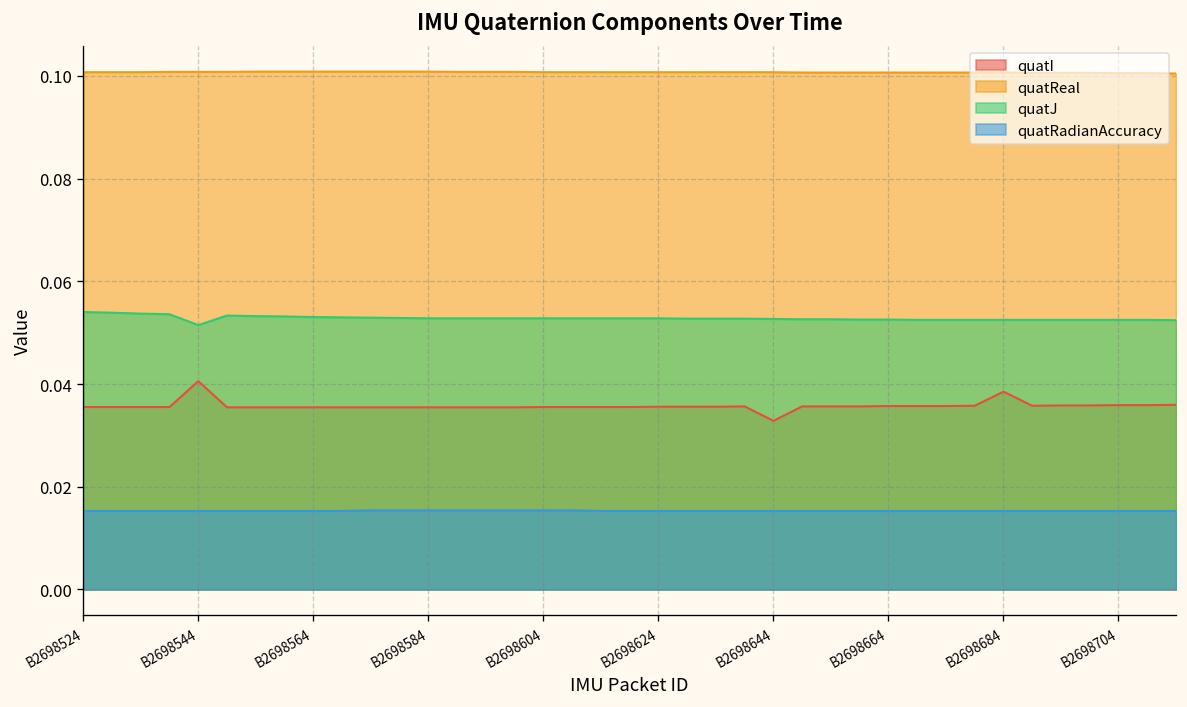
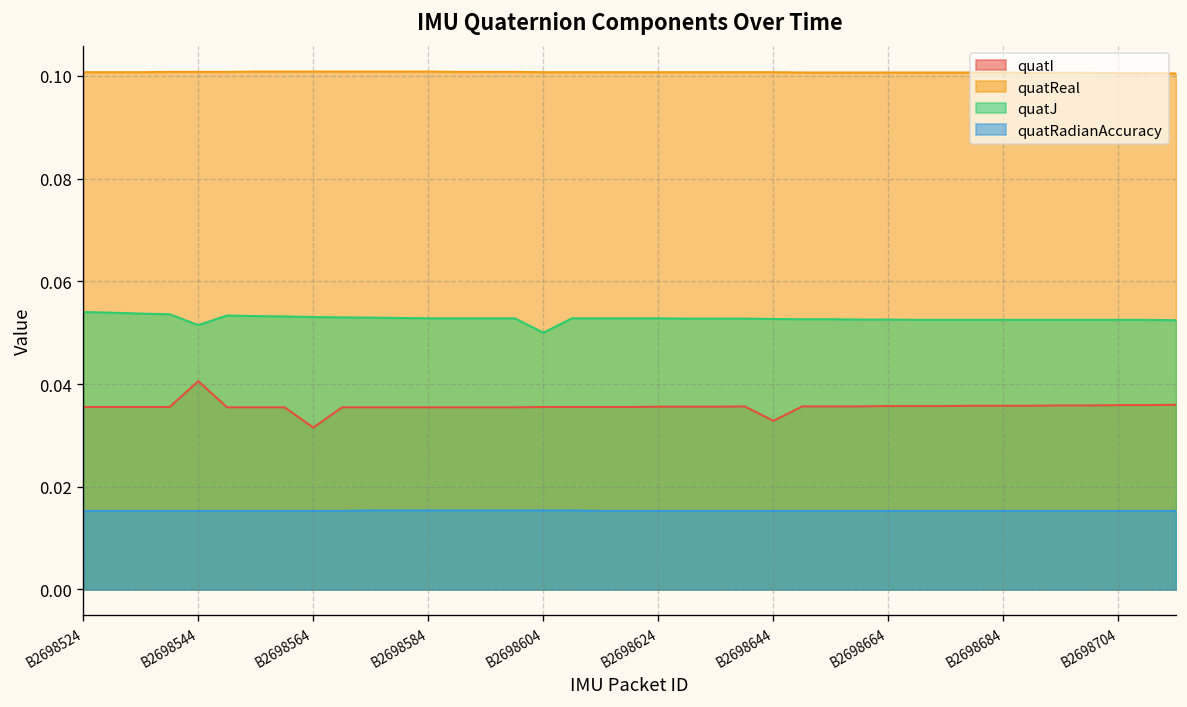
  {
    "quatI": {
      "B2698524": 0.036,
      "B2698544": 0.041,
-     "B2698564": 0.035,
+     "B2698564": 0.032,
      "B2698584": 0.035,
      "B2698604": 0.036,
      "B2698624": 0.036,
      "B2698644": 0.033,
      "B2698664": 0.036,
-     "B2698684": 0.039,
+     "B2698684": 0.036,
      "B2698704": 0.036
    },
    "quatReal": {
      "B2698524": 0.101,
      "B2698544": 0.101,
      "B2698564": 0.101,
      "B2698584": 0.101,
      "B2698604": 0.101,
      "B2698624": 0.101,
      "B2698644": 0.101,
      "B2698664": 0.101
    },
    "quatJ": {
      "B2698524": 0.054,
      "B2698544": 0.051,
      "B2698564": 0.053,
      "B2698584": 0.053,
-     "B2698604": 0.053,
+     "B2698604": 0.050,
      "B2698624": 0.053,
      "B2698644": 0.053,
      "B2698664": 0.053,
      "B2698684": 0.052,
      "B2698704": 0.052
    },
    "quatRadianAccuracy": {
      "B2698524": 0.015,
      "B2698544": 0.015,
      "B2698564": 0.015,
      "B2698584": 0.015,
      "B2698604": 0.015,
      "B2698624": 0.015,
      "B2698644": 0.015,
      "B2698664": 0.015,
      "B2698684": 0.015,
      "B2698704": 0.015
    }
  }
